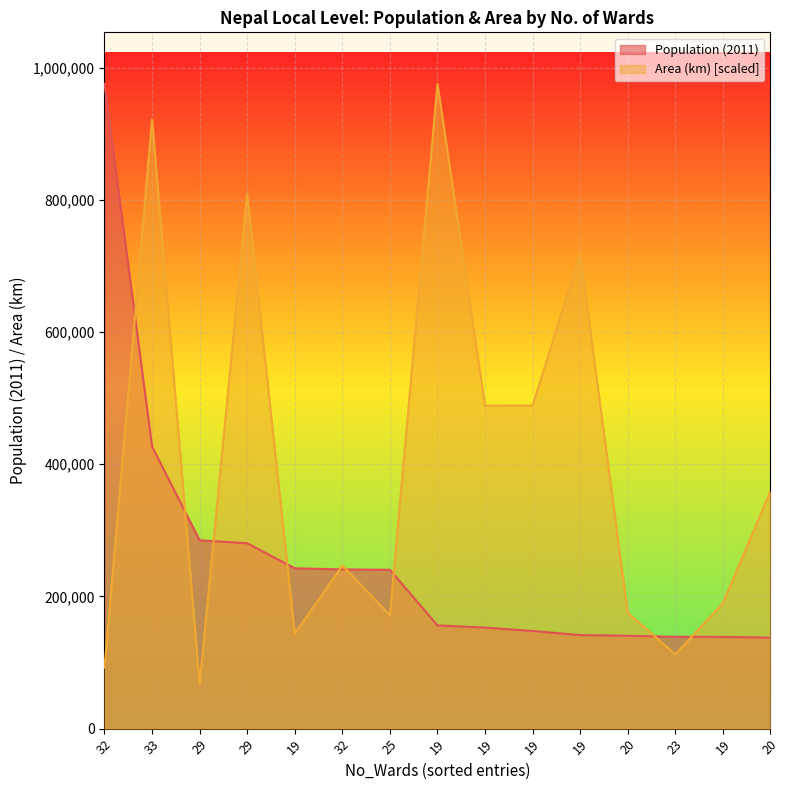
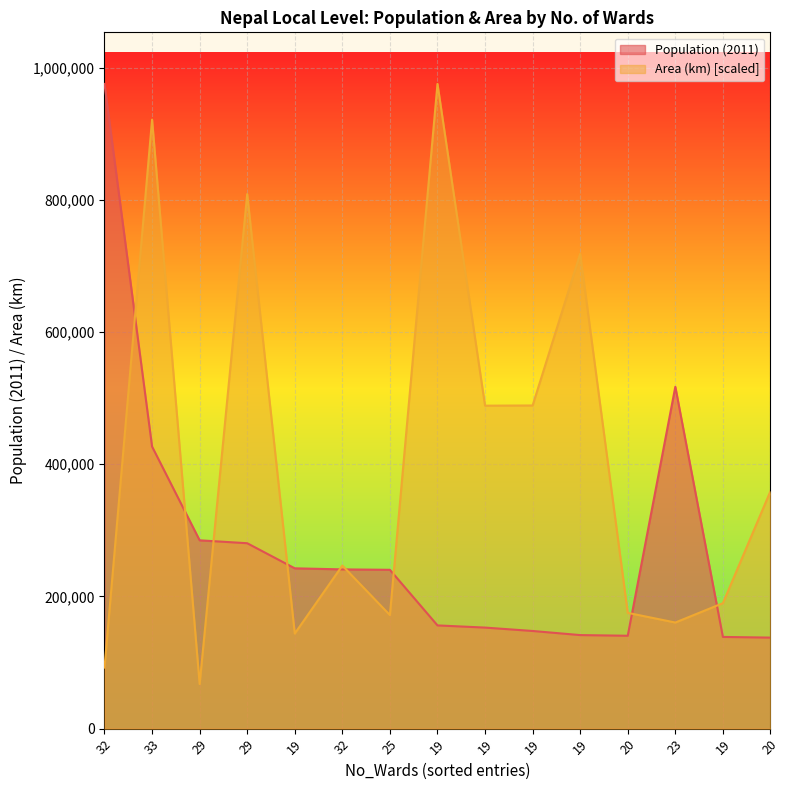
  {
    "Population (2011)": {
      "33": "430,000",
      "25": "240,000",
-     "23": "140,000"
+     "23": "520,000"
    },
    "Area (km) [scaled]": {
      "33": "920,000",
      "25": "170,000",
-     "23": "110,000"
+     "23": "160,000"
    }
  }
